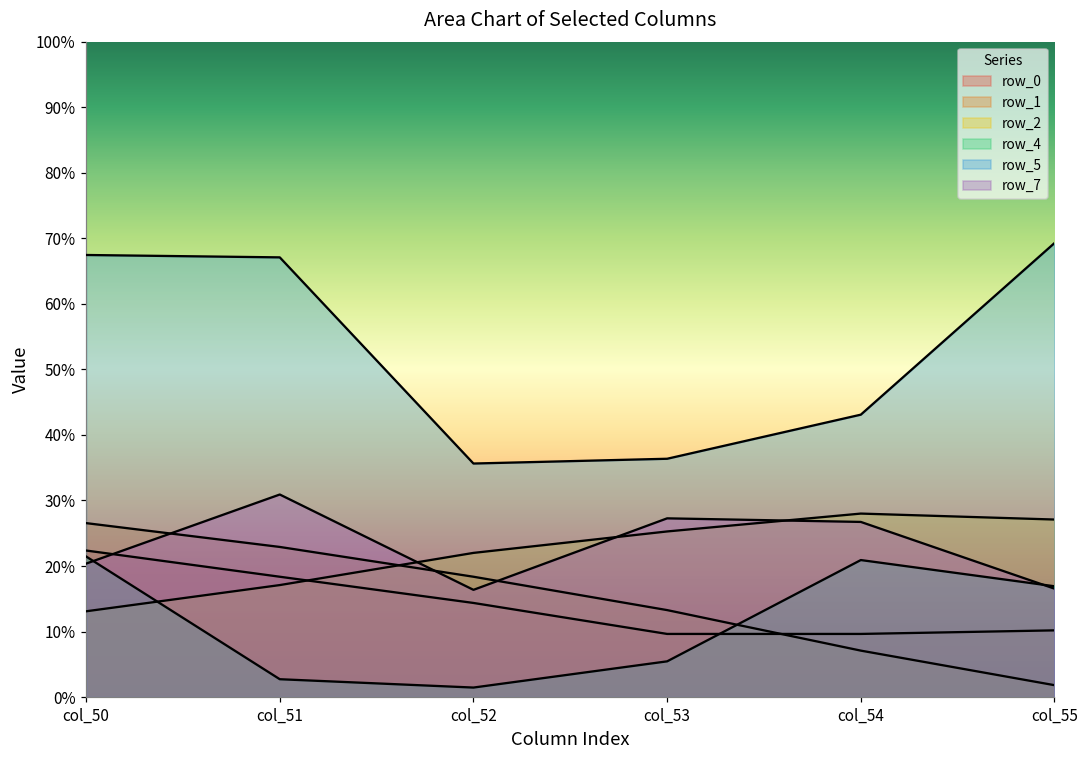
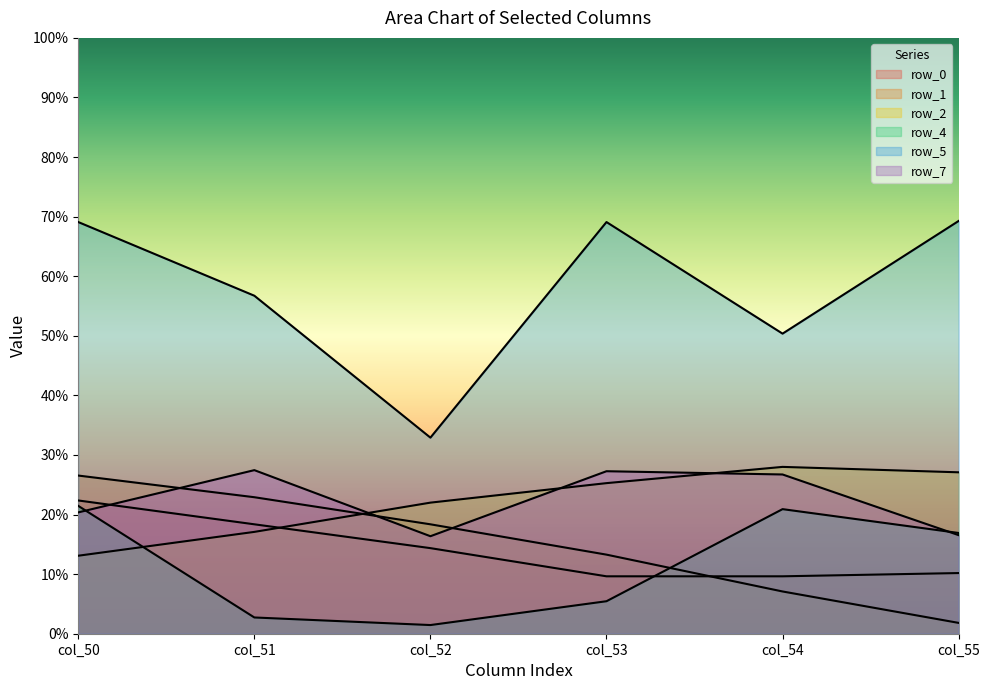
  {
    "row_4": {
      "col_50": "21%",
      "col_51": "3%",
      "col_52": "1%",
      "col_53": "5%",
      "col_54": "21%"
    },
    "row_5": {
-     "col_50": "67%",
-     "col_51": "67%",
-     "col_52": "36%",
-     "col_53": "36%",
-     "col_54": "43%",
+     "col_50": "69%",
+     "col_51": "57%",
+     "col_52": "33%",
+     "col_53": "69%",
+     "col_54": "50%",
      "col_55": "69%"
    },
    "row_7": {
      "col_50": "20%",
-     "col_51": "31%",
+     "col_51": "27%",
      "col_52": "16%",
      "col_53": "27%",
      "col_54": "27%"
    }
  }
